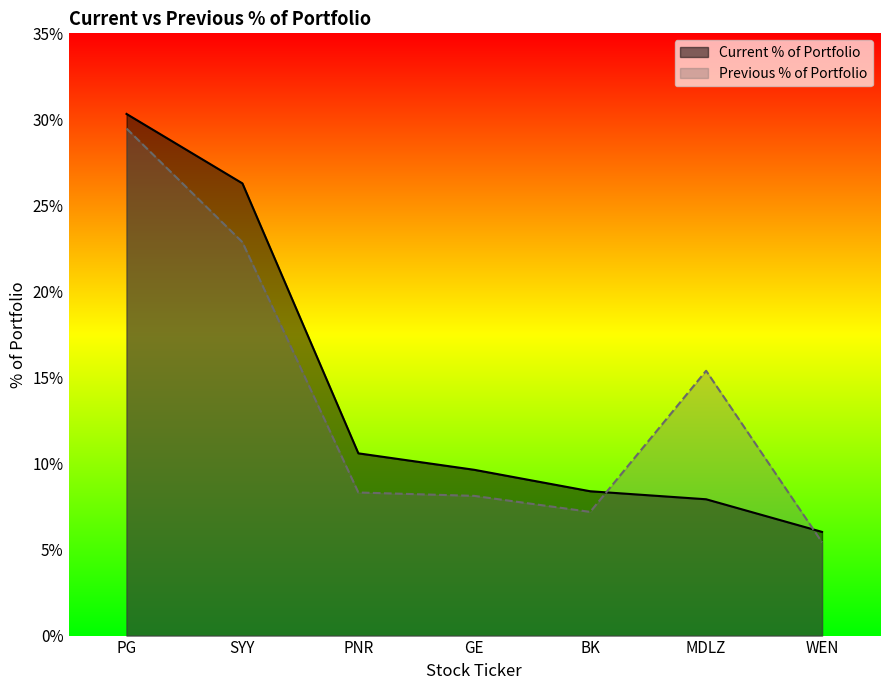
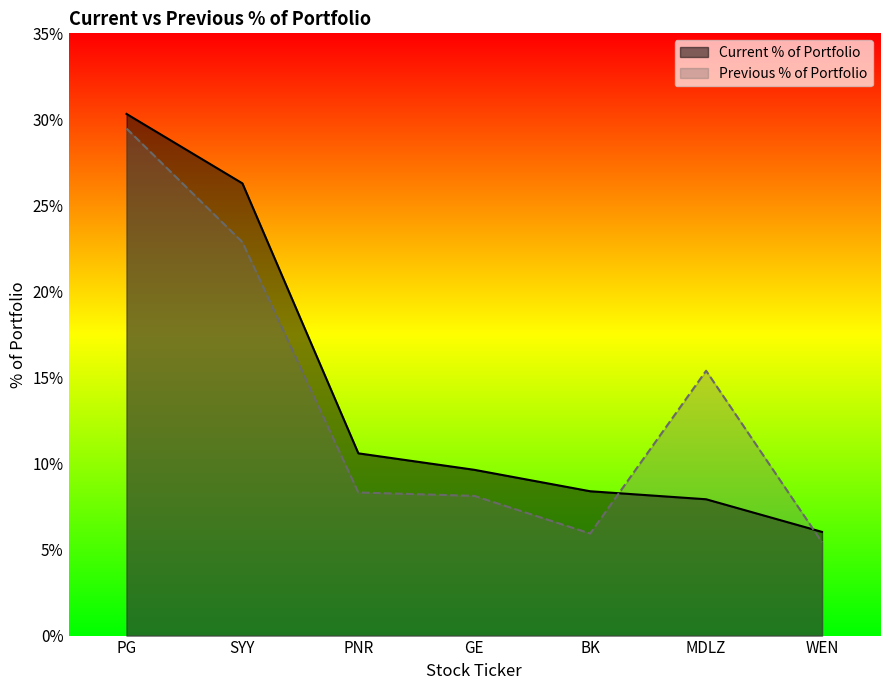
  {
    "Current % of Portfolio": {
      "PG": "30.3%",
      "SYY": "26.3%",
      "PNR": "10.6%",
      "GE": "9.6%",
      "BK": "8.4%",
      "MDLZ": "7.9%",
      "WEN": "6.0%"
    },
    "Previous % of Portfolio": {
      "PG": "29.5%",
      "SYY": "22.9%",
      "PNR": "8.3%",
      "GE": "8.1%",
-     "BK": "7.2%",
+     "BK": "5.9%",
      "MDLZ": "15.4%",
      "WEN": "5.4%"
    }
  }
